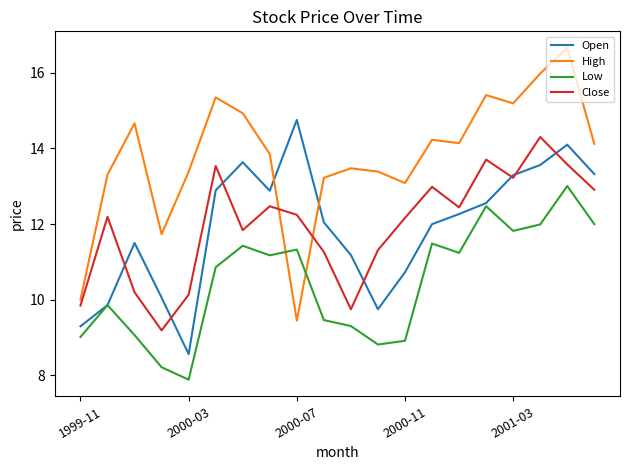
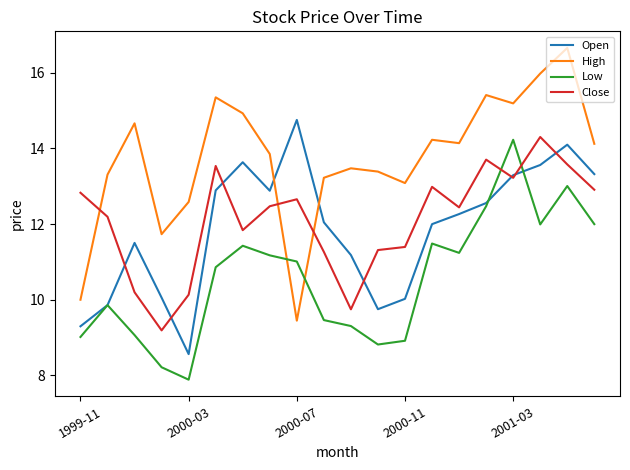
  {
    "Open": {
      "1999-11": 9.3,
      "2000-03": 8.6,
      "2000-07": 14.8,
-     "2000-11": 10.7,
+     "2000-11": 10.0,
      "2001-03": 13.3
    },
    "High": {
      "1999-11": 10.0,
-     "2000-03": 13.4,
+     "2000-03": 12.6,
      "2000-07": 9.4,
      "2000-11": 13.1,
      "2001-03": 15.2
    },
    "Low": {
      "1999-11": 9.0,
      "2000-03": 7.9,
-     "2000-07": 11.3,
+     "2000-07": 11.0,
      "2000-11": 8.9,
-     "2001-03": 11.8
+     "2001-03": 14.2
    },
    "Close": {
-     "1999-11": 9.8,
+     "1999-11": 12.8,
      "2000-03": 10.1,
-     "2000-07": 12.2,
-     "2000-11": 12.2,
+     "2000-07": 12.7,
+     "2000-11": 11.4,
      "2001-03": 13.2
    }
  }
